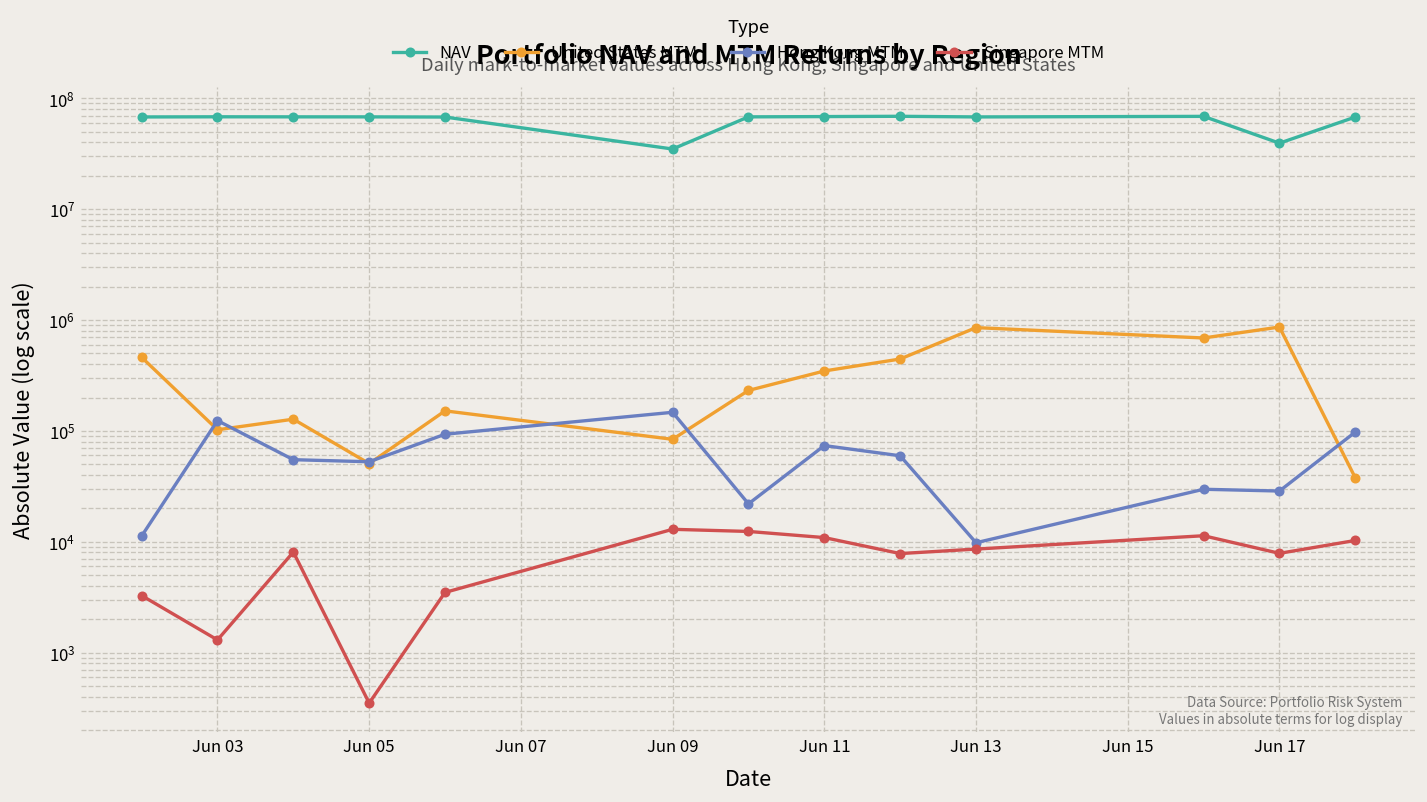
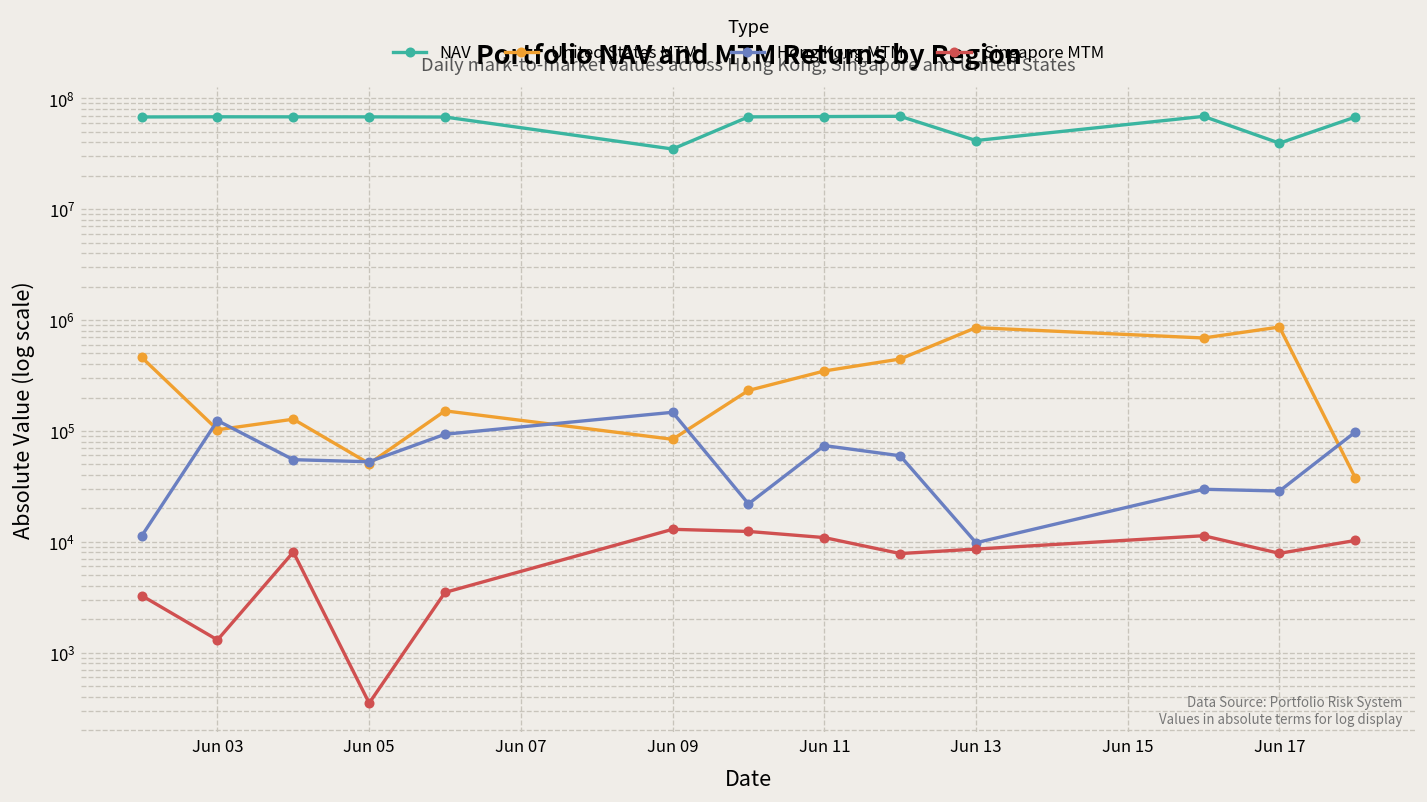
  {
    "NAV": {
      "Jun 03": 70000000,
      "Jun 05": 70000000,
      "Jun 09": 35000000,
      "Jun 11": 70000000,
-     "Jun 13": 70000000,
+     "Jun 13": 40000000,
      "Jun 17": 39000000
    },
    "United States MTM": {
      "Jun 03": 100000,
      "Jun 09": 80000,
      "Jun 11": 350000,
      "Jun 13": 900000,
      "Jun 17": 900000
    },
    "Hong Kong MTM": {
      "Jun 03": 120000,
      "Jun 09": 150000,
      "Jun 11": 70000,
      "Jun 13": 10000,
      "Jun 17": 29000
    },
    "Singapore MTM": {
      "Jun 03": 1300,
      "Jun 05": 350,
      "Jun 09": 13000,
      "Jun 11": 11000,
      "Jun 13": 9000,
      "Jun 17": 8000
    }
  }
